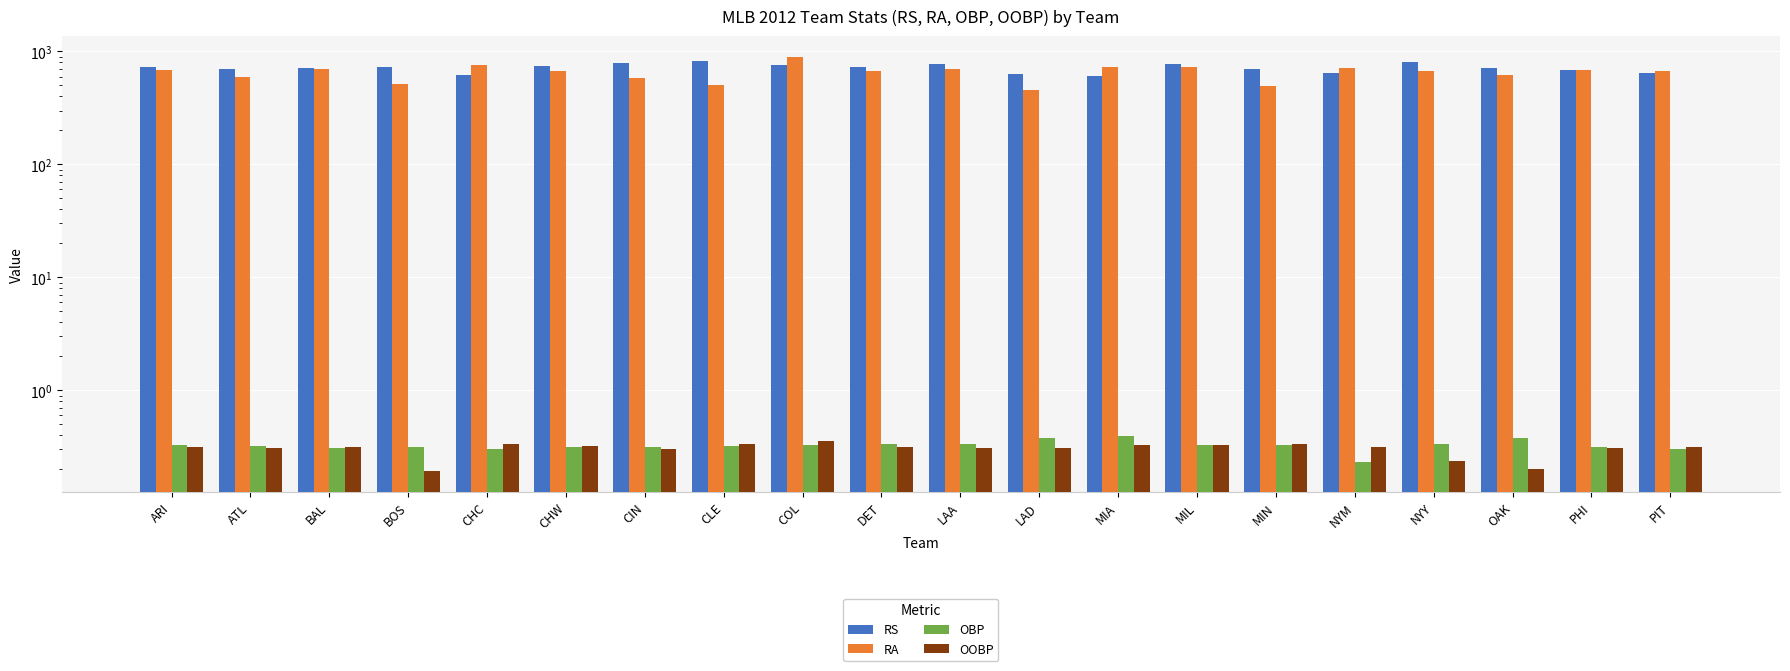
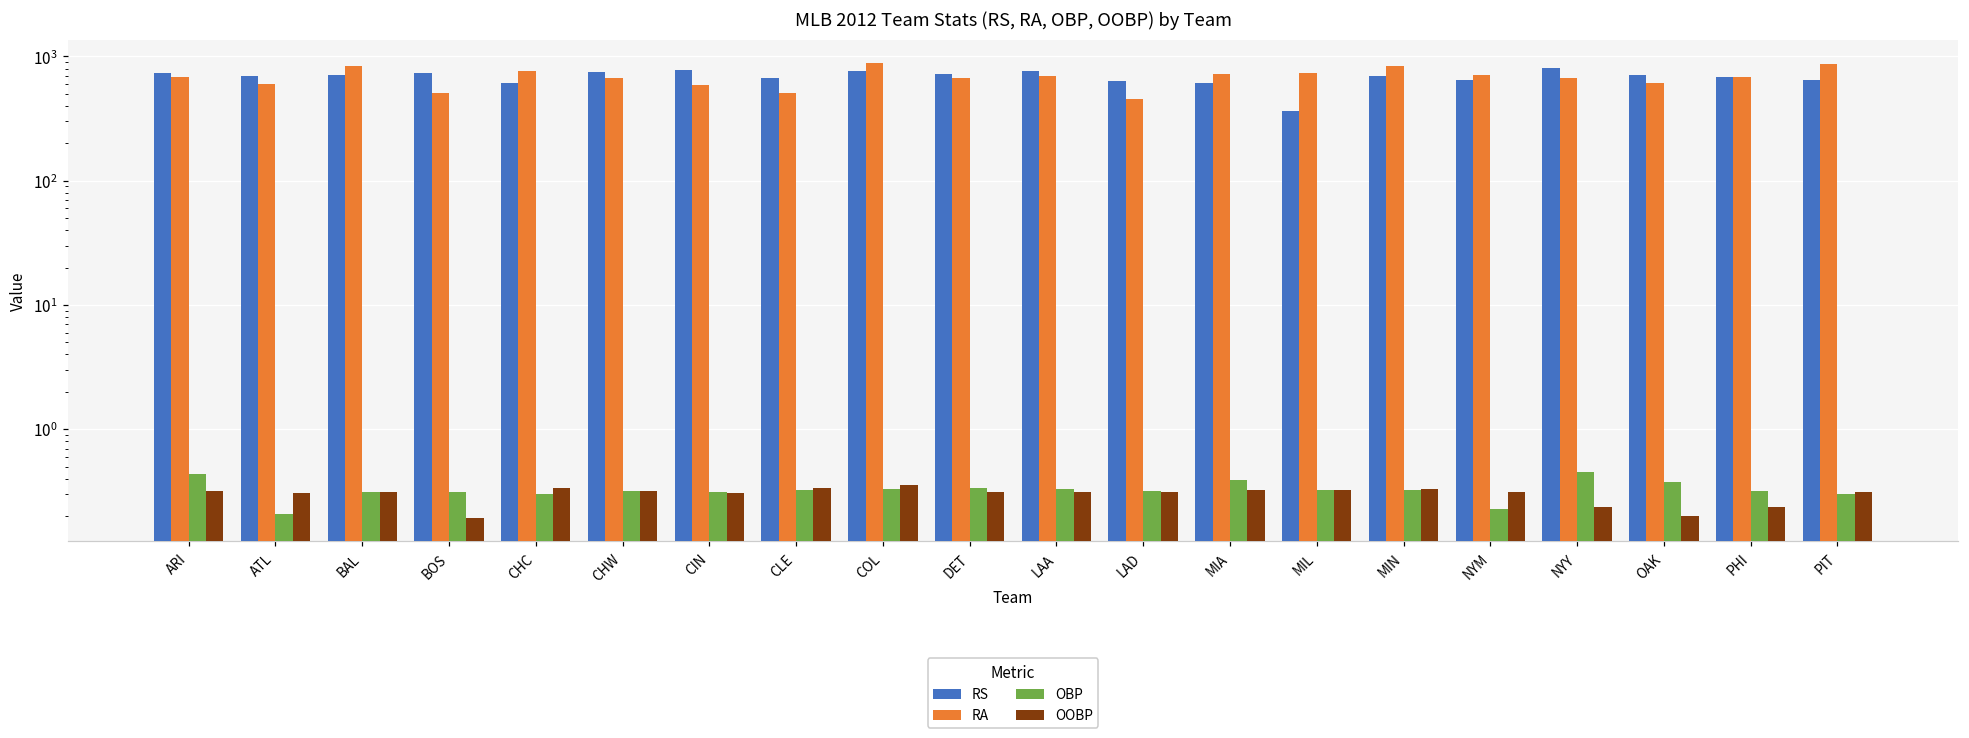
  {
    "RS": {
      "ARI": 700,
      "ATL": 700,
      "BAL": 700,
      "BOS": 700,
      "CHC": 600,
      "CHW": 700,
      "CIN": 800,
-     "CLE": 800,
+     "CLE": 700,
      "COL": 800,
      "DET": 700,
      "LAA": 800,
      "LAD": 600,
      "MIA": 600,
-     "MIL": 800,
+     "MIL": 370,
      "MIN": 700,
      "NYM": 700,
      "NYY": 800,
      "OAK": 700,
      "PHI": 700,
      "PIT": 700
    },
    "RA": {
      "ARI": 700,
      "ATL": 600,
-     "BAL": 700,
+     "BAL": 800,
      "BOS": 500,
      "CHC": 800,
      "CHW": 700,
      "CIN": 600,
      "CLE": 500,
      "COL": 900,
      "DET": 700,
      "LAA": 700,
      "LAD": 460,
      "MIA": 700,
      "MIL": 700,
-     "MIN": 490,
+     "MIN": 800,
      "NYM": 700,
      "NYY": 700,
      "OAK": 600,
      "PHI": 700,
-     "PIT": 700
+     "PIT": 900
    },
    "OBP": {
-     "ARI": 0.33,
-     "ATL": 0.32,
+     "ARI": 0.44,
+     "ATL": 0.21,
      "BAL": 0.31,
      "BOS": 0.32,
      "CHC": 0.30,
      "CHW": 0.32,
      "CIN": 0.32,
      "CLE": 0.32,
      "COL": 0.33,
      "DET": 0.34,
      "LAA": 0.33,
-     "LAD": 0.38,
+     "LAD": 0.32,
      "MIA": 0.39,
      "MIL": 0.33,
      "MIN": 0.33,
      "NYM": 0.23,
-     "NYY": 0.34,
+     "NYY": 0.46,
      "OAK": 0.38,
      "PHI": 0.32,
      "PIT": 0.30
    },
    "OOBP": {
      "ARI": 0.32,
      "ATL": 0.31,
      "BAL": 0.32,
      "BOS": 0.19,
      "CHC": 0.34,
      "CHW": 0.32,
      "CIN": 0.31,
      "CLE": 0.34,
      "COL": 0.36,
      "DET": 0.31,
      "LAA": 0.31,
      "LAD": 0.31,
      "MIA": 0.33,
      "MIL": 0.33,
      "MIN": 0.33,
      "NYM": 0.32,
      "NYY": 0.24,
      "OAK": 0.20,
-     "PHI": 0.31,
+     "PHI": 0.24,
      "PIT": 0.31
    }
  }
